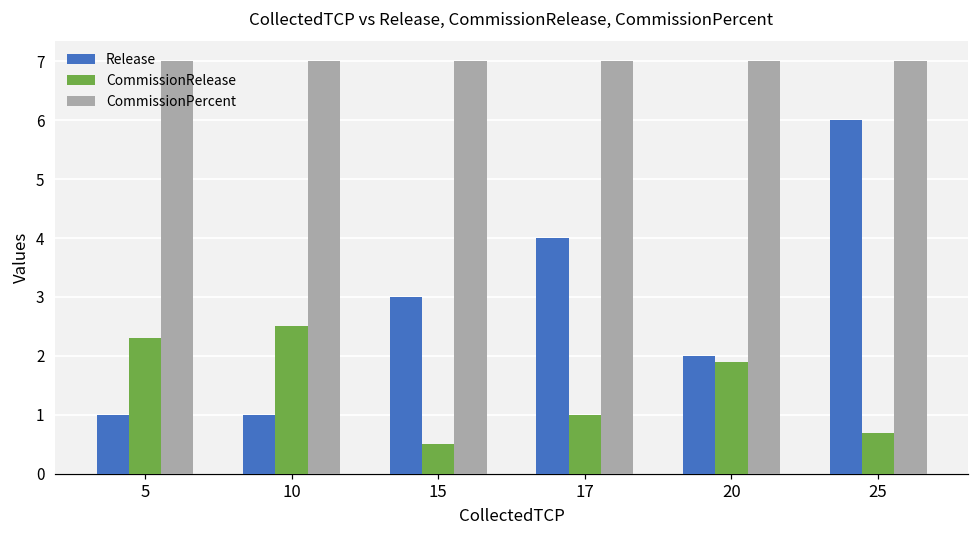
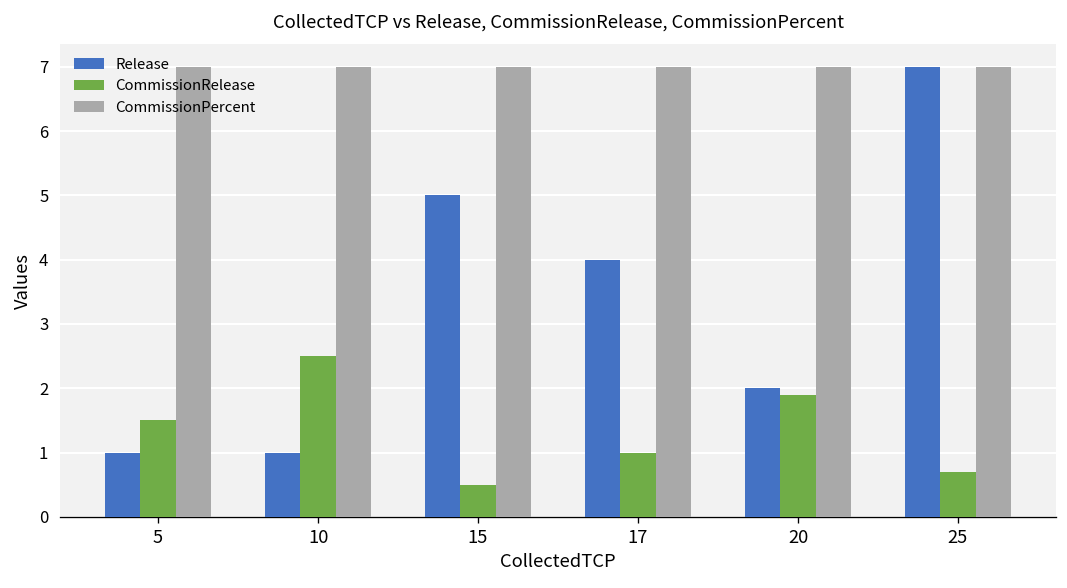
  {
    "Release": {
      "5": 1,
      "10": 1,
-     "15": 3,
+     "15": 5,
      "17": 4,
      "20": 2,
-     "25": 6
+     "25": 7
    },
    "CommissionRelease": {
-     "5": 2.3,
+     "5": 1.5,
      "10": 2.5,
      "15": 0.5,
      "17": 1.0,
      "20": 1.9,
      "25": 0.7
    },
    "CommissionPercent": {
      "5": 7.0,
      "10": 7.0,
      "15": 7.0,
      "17": 7.0,
      "20": 7.0,
      "25": 7.0
    }
  }
